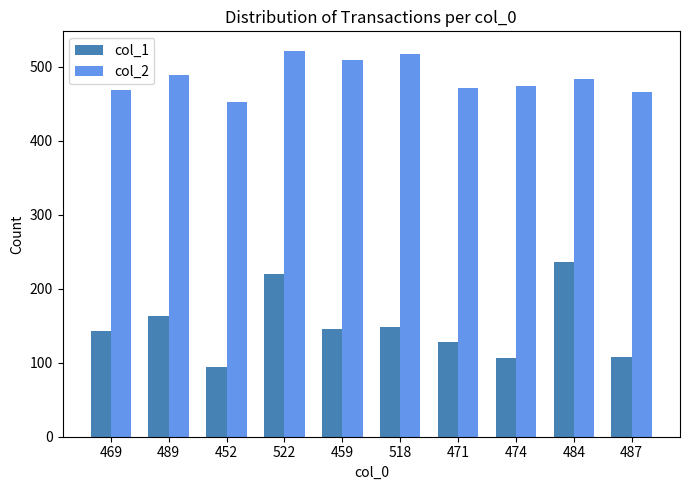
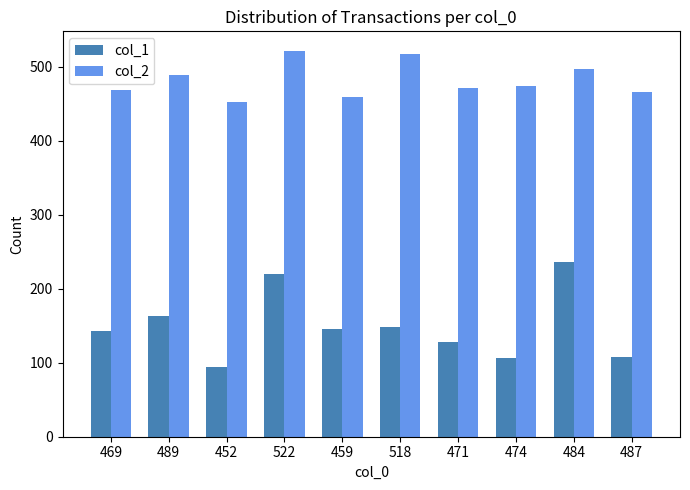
  {
    "col_1": {
      "469": 140,
      "489": 160,
      "452": 90,
      "522": 220,
      "459": 150,
      "518": 150,
      "471": 130,
      "474": 110,
      "484": 240,
      "487": 110
    },
    "col_2": {
      "469": 470,
      "489": 490,
      "452": 450,
      "522": 520,
-     "459": 510,
+     "459": 460,
      "518": 520,
      "471": 470,
      "474": 470,
-     "484": 480,
+     "484": 500,
      "487": 470
    }
  }
